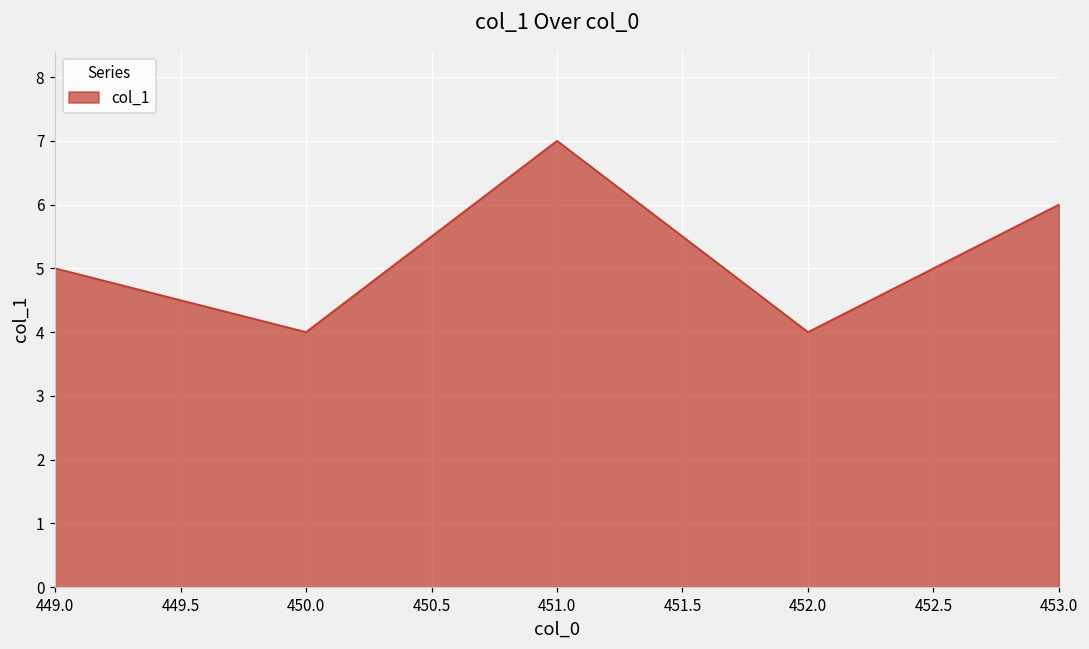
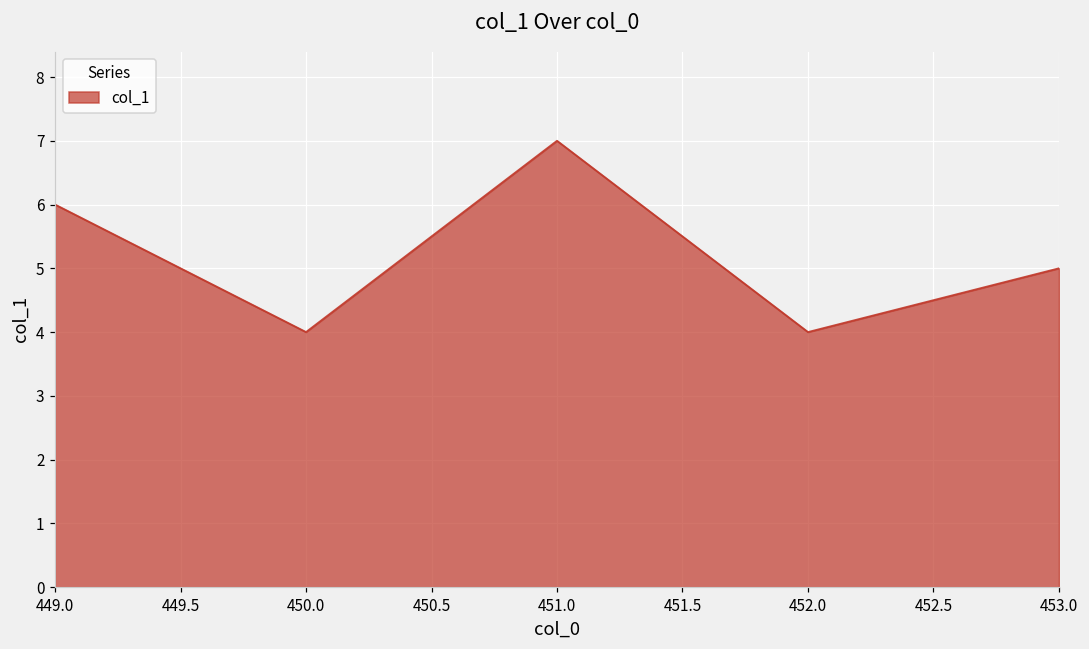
  {
-   "449.0": 5,
+   "449.0": 6,
    "450.0": 4,
    "451.0": 7,
    "452.0": 4,
-   "453.0": 6
+   "453.0": 5
  }
